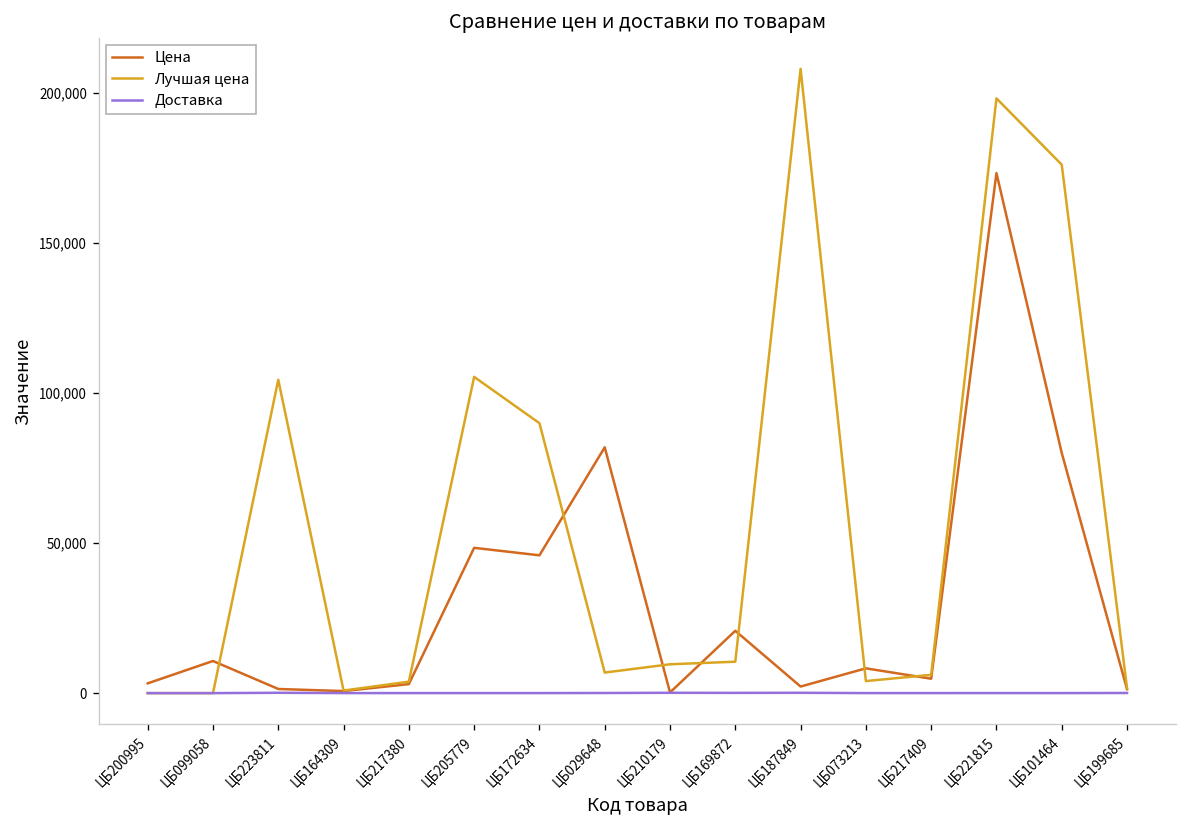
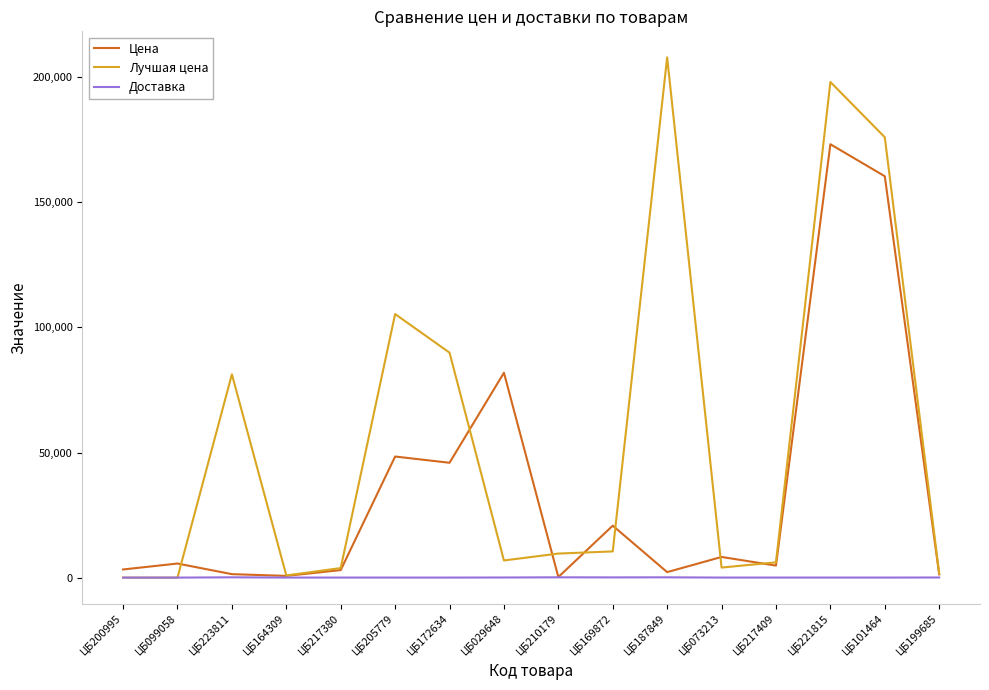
  {
    "Цена": {
      "ЦБ200995": "3,000",
-     "ЦБ099058": "11,000",
+     "ЦБ099058": "6,000",
      "ЦБ223811": "1,000",
      "ЦБ205779": "48,000",
      "ЦБ172634": "46,000",
      "ЦБ029648": "82,000",
      "ЦБ169872": "21,000",
      "ЦБ187849": "2,000",
      "ЦБ073213": "8,000",
      "ЦБ217409": "5,000",
      "ЦБ221815": "173,000",
-     "ЦБ101464": "80,000"
+     "ЦБ101464": "160,000"
    },
    "Лучшая цена": {
-     "ЦБ223811": "104,000",
+     "ЦБ223811": "81,000",
      "ЦБ205779": "105,000",
      "ЦБ172634": "90,000",
      "ЦБ029648": "7,000",
      "ЦБ210179": "10,000",
      "ЦБ169872": "10,000",
      "ЦБ187849": "208,000",
      "ЦБ073213": "4,000",
      "ЦБ217409": "6,000",
      "ЦБ221815": "198,000",
      "ЦБ101464": "176,000"
    },
    "Доставка": {
      "ЦБ223811": "0",
      "ЦБ217380": "0",
      "ЦБ205779": "0",
      "ЦБ172634": "0",
      "ЦБ029648": "0",
      "ЦБ169872": "0",
      "ЦБ187849": "0",
      "ЦБ073213": "0",
      "ЦБ217409": "0",
      "ЦБ221815": "0",
      "ЦБ101464": "0",
      "ЦБ199685": "0"
    }
  }
